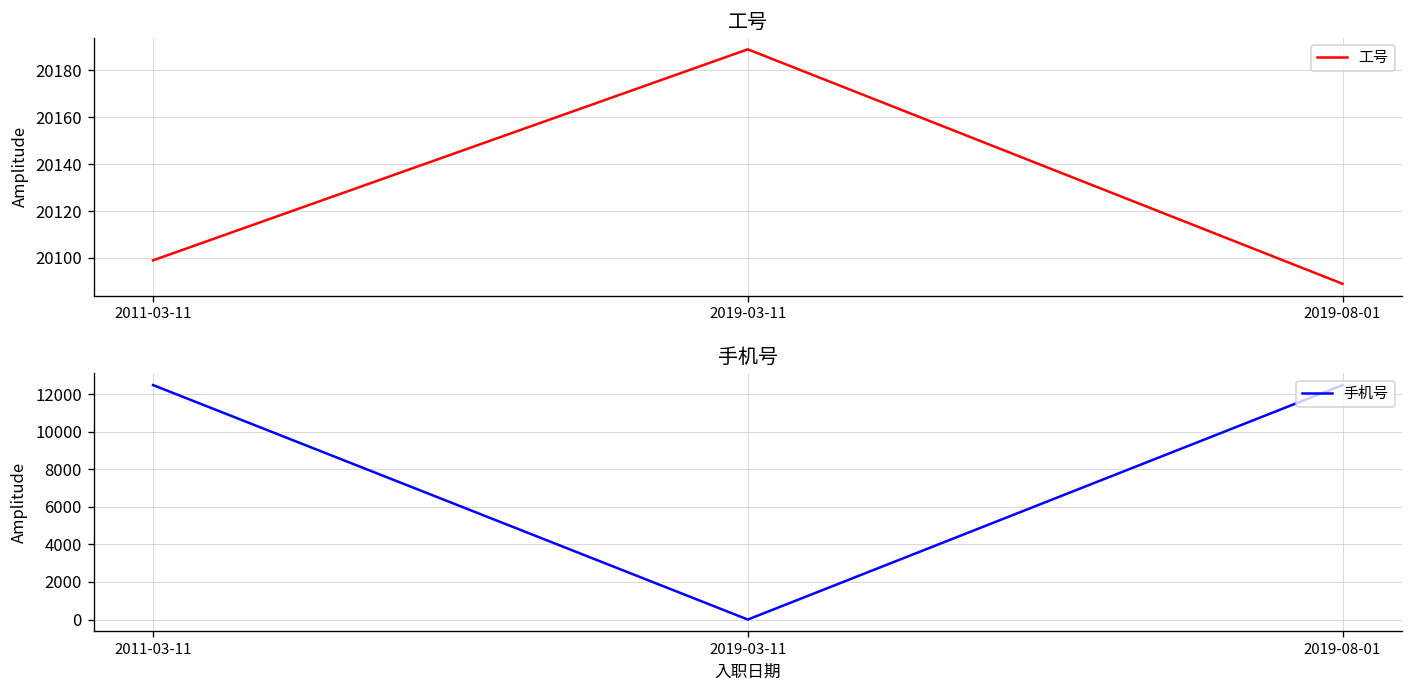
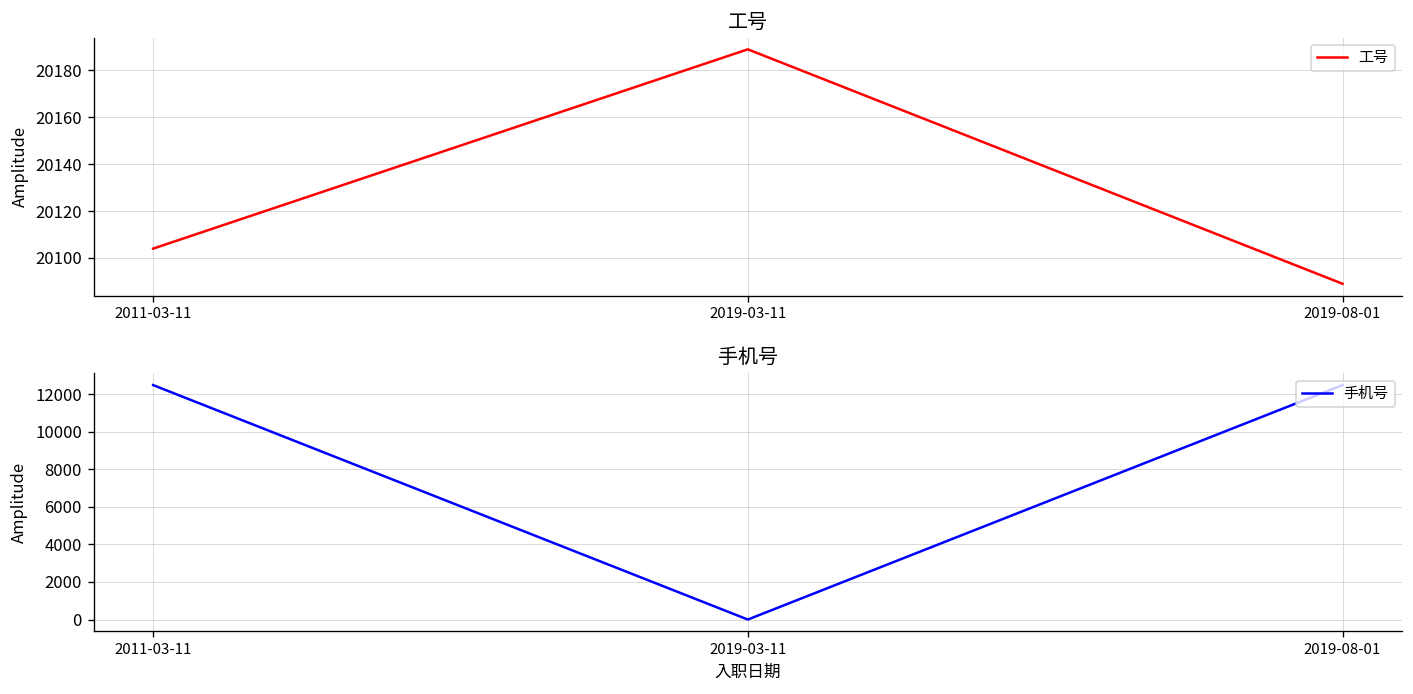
  {
    "工号": {
-     "2011-03-11": 20099,
+     "2011-03-11": 20104,
      "2019-03-11": 20189,
      "2019-08-01": 20089
    },
    "手机号": {
      "2011-03-11": 12500,
      "2019-03-11": 0
    }
  }
